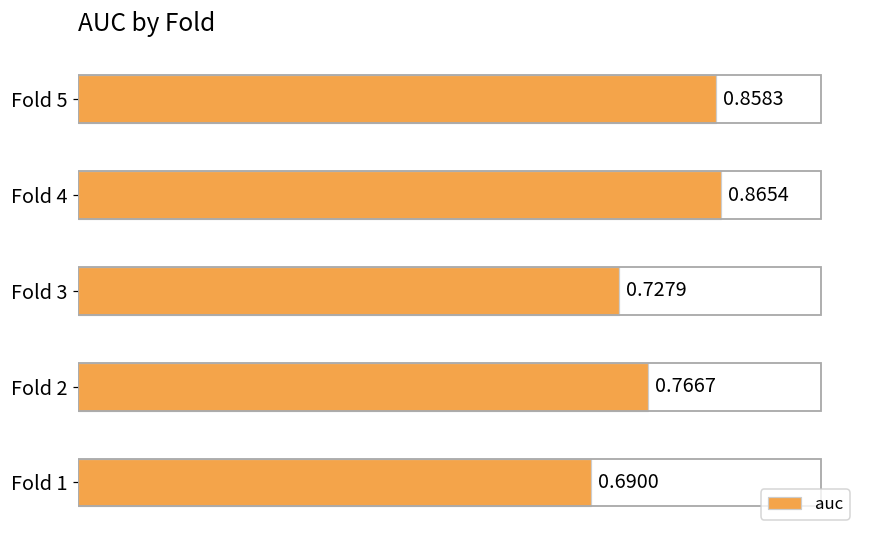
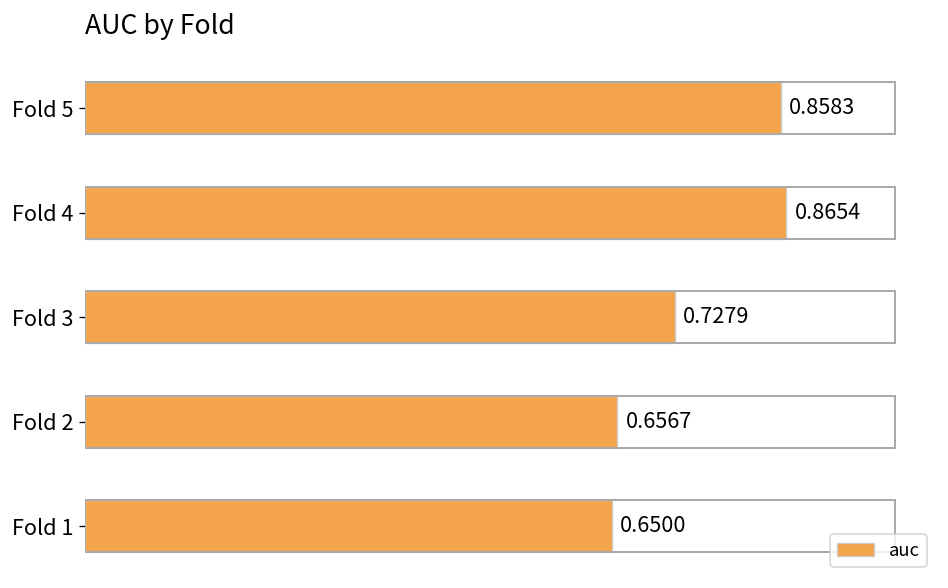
  {
    "Fold 5": 0.8583,
    "Fold 4": 0.8654,
    "Fold 3": 0.7279,
-   "Fold 2": 0.7667,
-   "Fold 1": 0.6900
+   "Fold 2": 0.6567,
+   "Fold 1": 0.6500
  }
